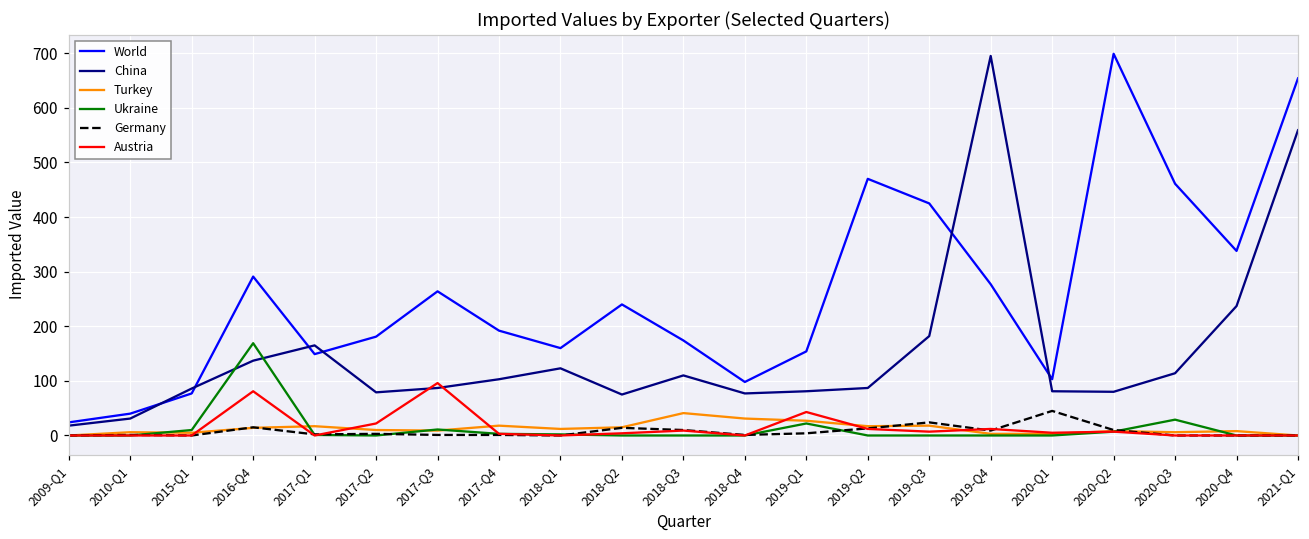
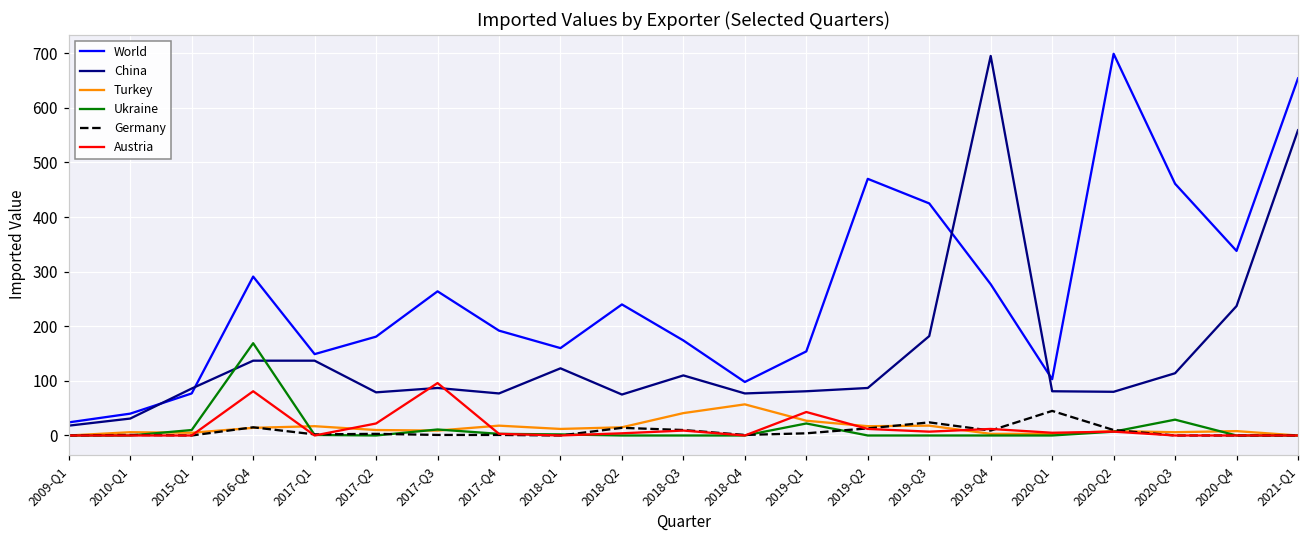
  {
    "World": {
      "2009-Q1": 20,
      "2010-Q1": 40,
      "2015-Q1": 80,
      "2016-Q4": 290,
      "2017-Q1": 150,
      "2017-Q2": 180,
      "2017-Q3": 260,
      "2017-Q4": 190,
      "2018-Q1": 160,
      "2018-Q2": 240,
      "2018-Q3": 170,
      "2018-Q4": 100,
      "2019-Q1": 150,
      "2019-Q2": 470,
      "2019-Q3": 430,
      "2019-Q4": 280,
      "2020-Q1": 100,
      "2020-Q2": 700,
      "2020-Q3": 460,
      "2020-Q4": 340,
      "2021-Q1": 650
    },
    "China": {
      "2009-Q1": 20,
      "2010-Q1": 30,
      "2015-Q1": 90,
      "2016-Q4": 140,
-     "2017-Q1": 170,
+     "2017-Q1": 140,
      "2017-Q2": 80,
      "2017-Q3": 90,
-     "2017-Q4": 100,
+     "2017-Q4": 80,
      "2018-Q1": 120,
      "2018-Q2": 80,
      "2018-Q3": 110,
      "2018-Q4": 80,
      "2019-Q1": 80,
      "2019-Q2": 90,
      "2019-Q3": 180,
      "2019-Q4": 700,
      "2020-Q1": 80,
      "2020-Q2": 80,
      "2020-Q3": 110,
      "2020-Q4": 240,
      "2021-Q1": 560
    },
    "Turkey": {
      "2017-Q1": 20,
      "2017-Q2": 10,
      "2017-Q4": 20,
      "2018-Q1": 10,
      "2018-Q3": 40,
-     "2018-Q4": 30,
+     "2018-Q4": 60,
      "2019-Q3": 20,
      "2020-Q3": 10,
      "2020-Q4": 10
    },
    "Ukraine": {
      "2016-Q4": 170,
      "2018-Q3": 0,
      "2019-Q2": 0,
      "2019-Q3": 0,
      "2020-Q3": 30
    },
    "Germany": {
      "2017-Q3": 0,
      "2019-Q1": 0,
      "2019-Q3": 20,
      "2020-Q1": 50
    },
    "Austria": {
      "2016-Q4": 80,
      "2017-Q2": 20,
      "2017-Q3": 100,
      "2019-Q1": 40,
      "2019-Q3": 10
    }
  }
